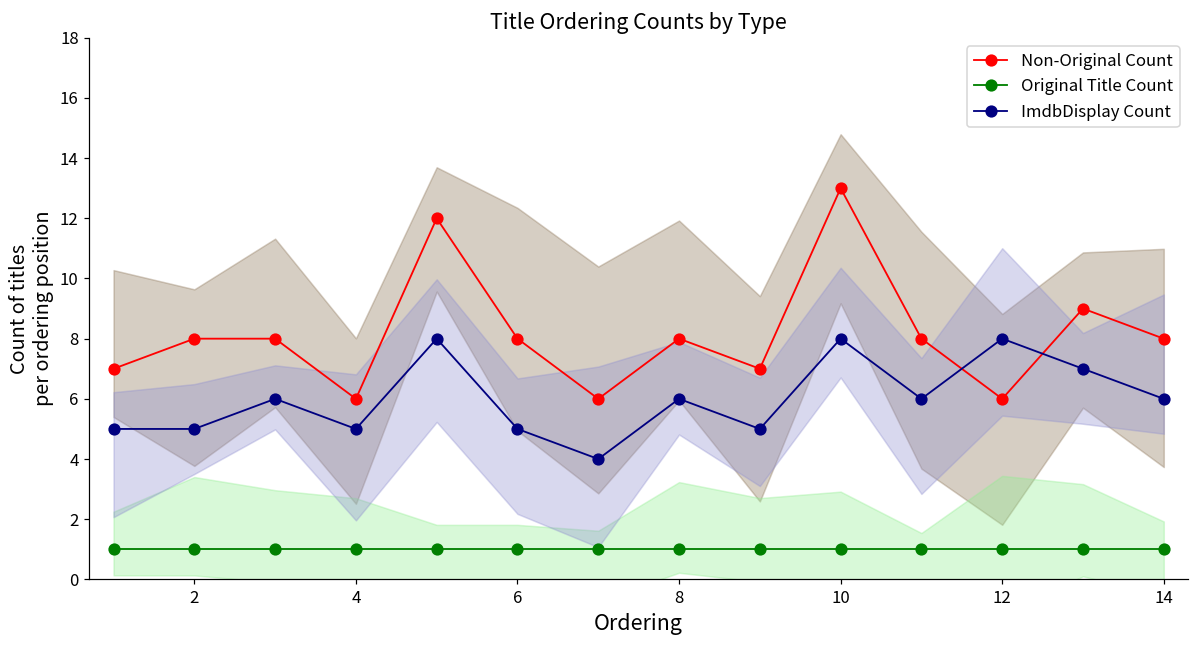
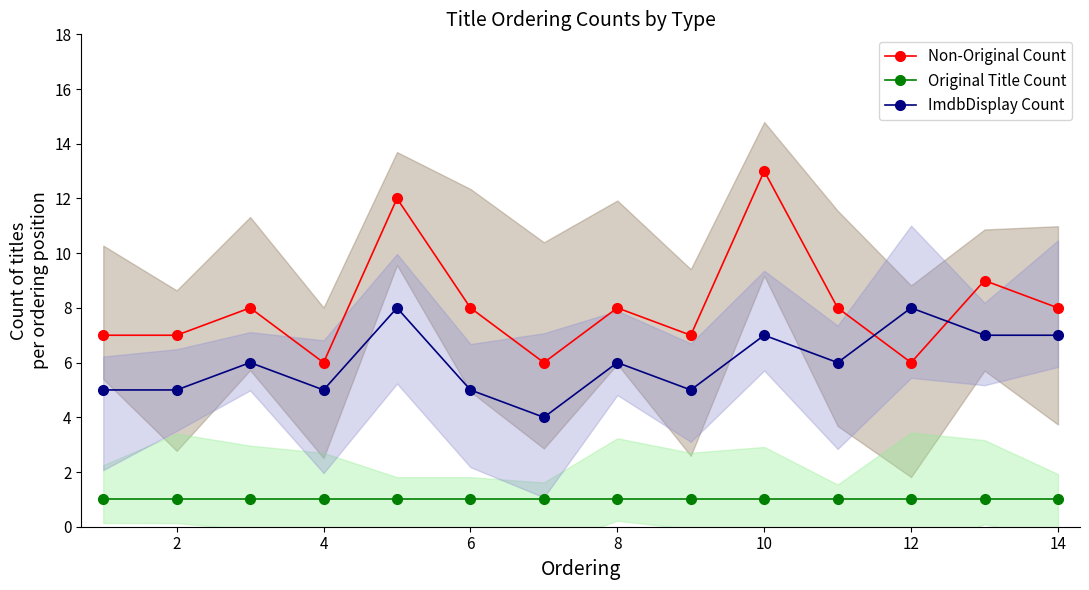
  {
    "Non-Original Count": {
-     "2": 8,
+     "2": 7,
      "4": 6,
      "6": 8,
      "8": 8,
      "10": 13,
      "12": 6,
      "14": 8
    },
    "Original Title Count": {
      "2": 1,
      "4": 1,
      "6": 1,
      "8": 1,
      "10": 1,
      "12": 1,
      "14": 1
    },
    "ImdbDisplay Count": {
      "2": 5,
      "4": 5,
      "6": 5,
      "8": 6,
-     "10": 8,
+     "10": 7,
      "12": 8,
-     "14": 6
+     "14": 7
    }
  }
